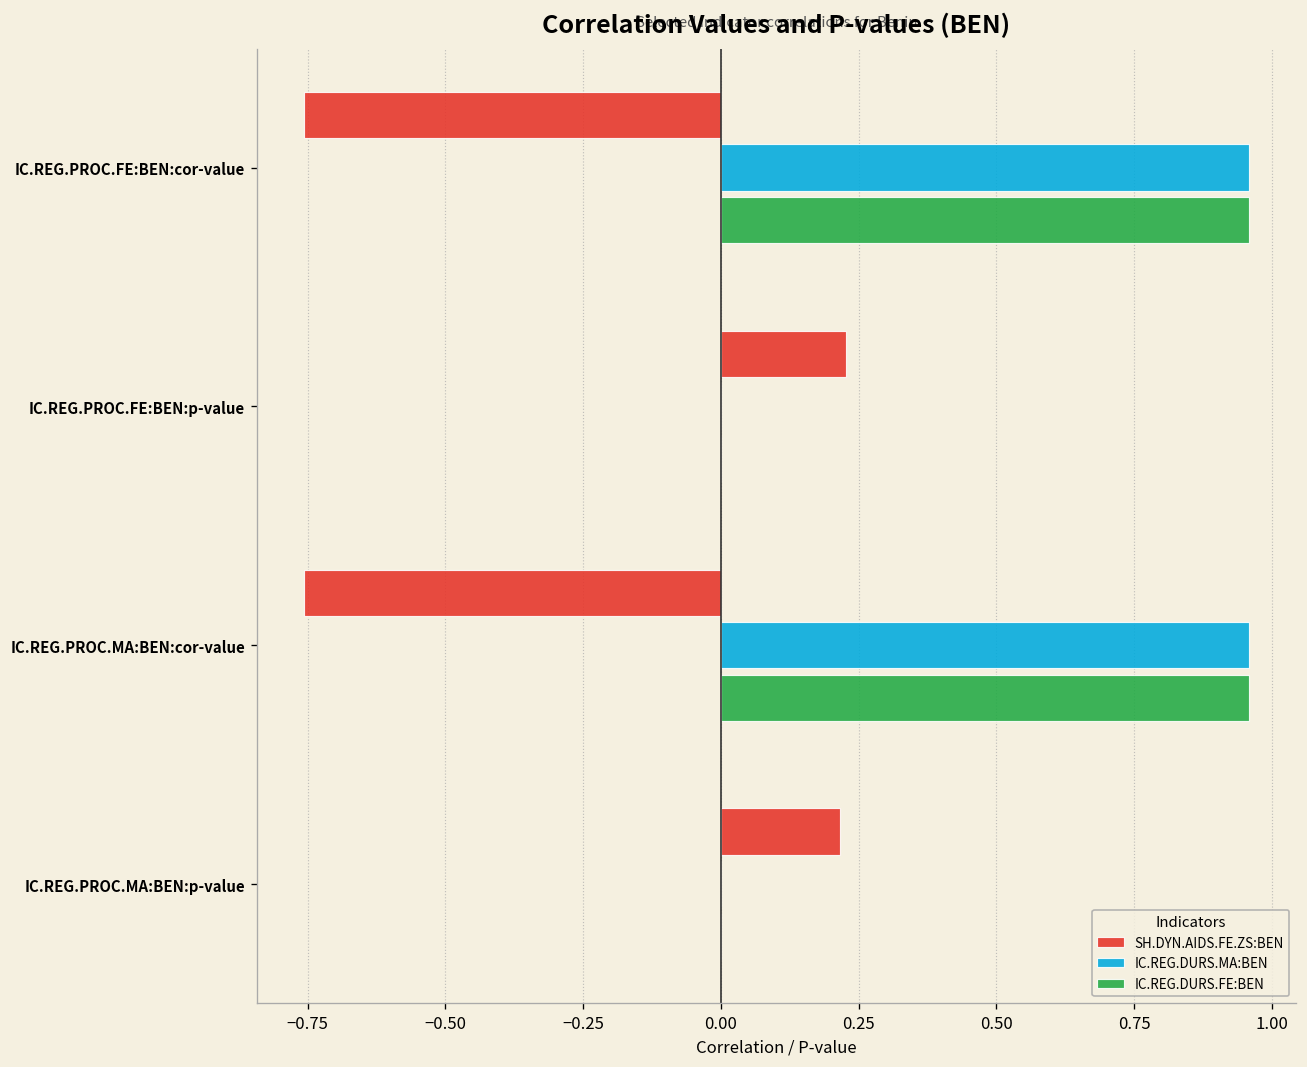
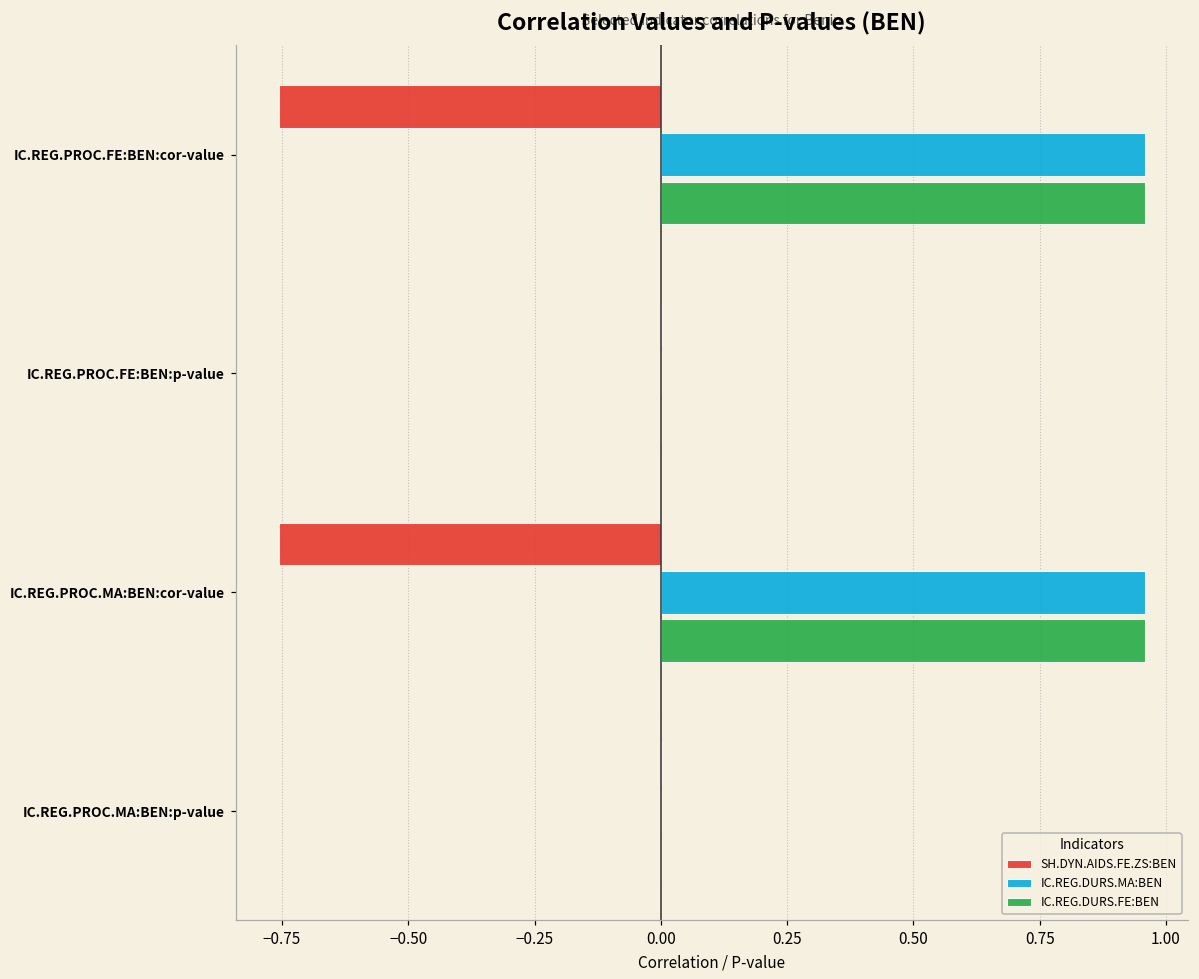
  {
    "SH.DYN.AIDS.FE.ZS:BEN": {
      "IC.REG.PROC.FE:BEN:cor-value": -0.76,
-     "IC.REG.PROC.FE:BEN:p-value": 0.23,
+     "IC.REG.PROC.FE:BEN:p-value": 0.00,
      "IC.REG.PROC.MA:BEN:cor-value": -0.76,
-     "IC.REG.PROC.MA:BEN:p-value": 0.22
+     "IC.REG.PROC.MA:BEN:p-value": 0.00
    },
    "IC.REG.DURS.MA:BEN": {
      "IC.REG.PROC.FE:BEN:cor-value": 0.96,
      "IC.REG.PROC.MA:BEN:cor-value": 0.96
    },
    "IC.REG.DURS.FE:BEN": {
      "IC.REG.PROC.FE:BEN:cor-value": 0.96,
      "IC.REG.PROC.MA:BEN:cor-value": 0.96
    }
  }
